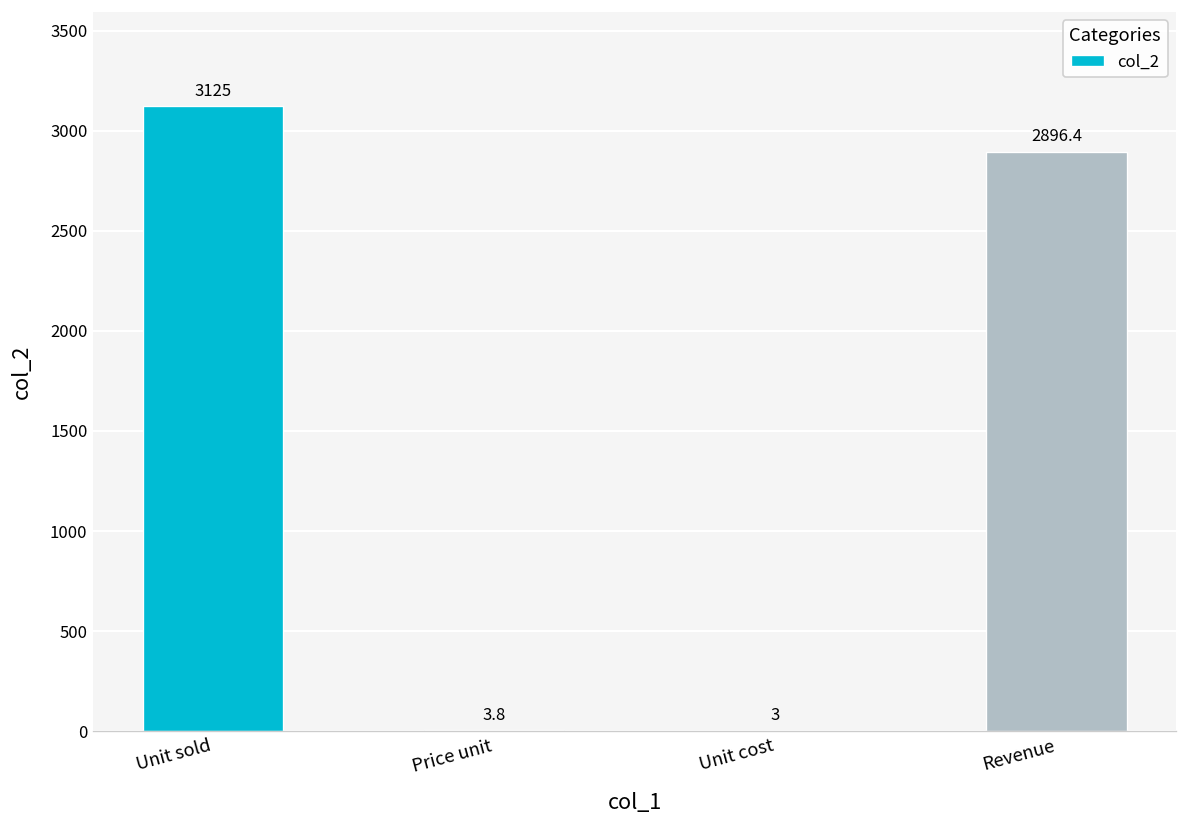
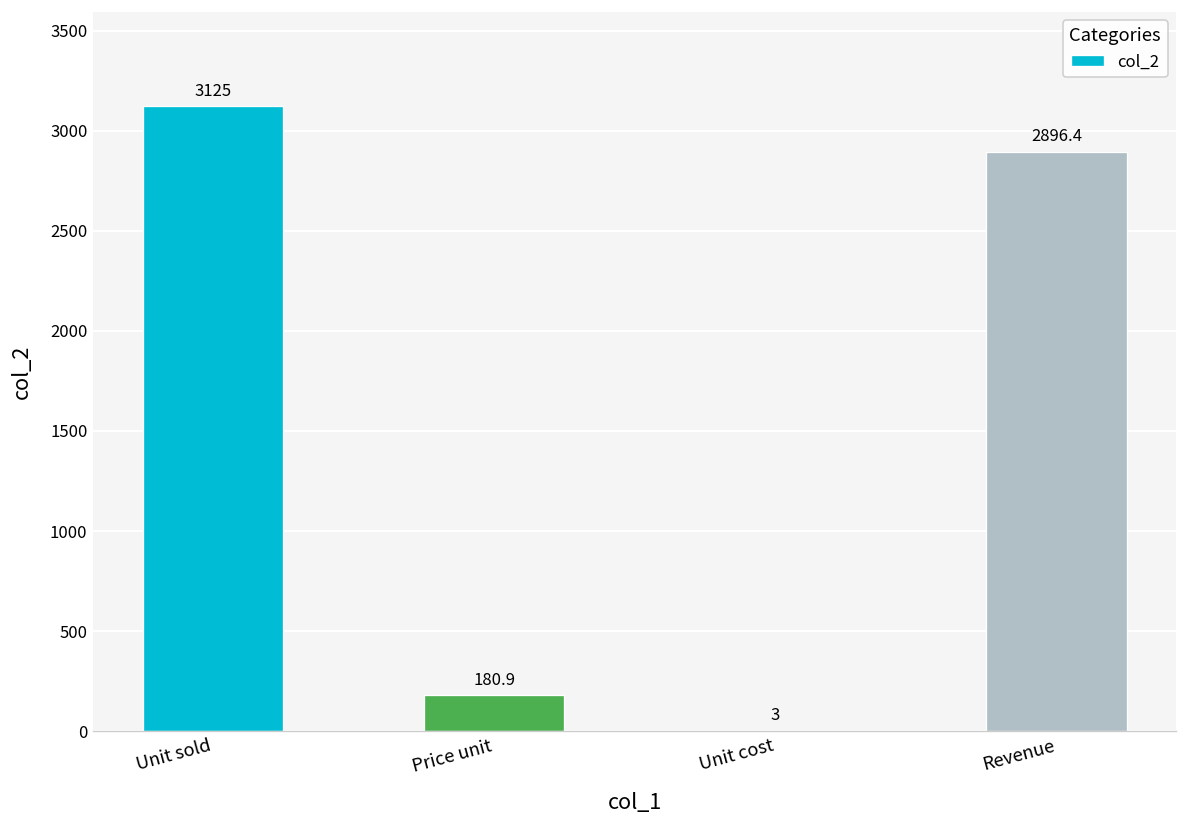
  {
    "Unit sold": 3125,
-   "Price unit": 3.8,
+   "Price unit": 180.9,
    "Unit cost": 3,
    "Revenue": 2896.4
  }
